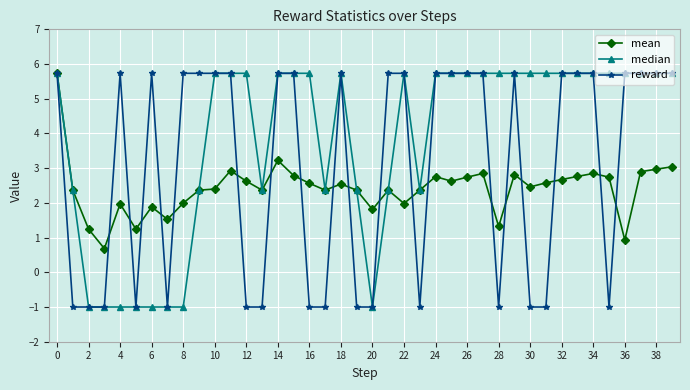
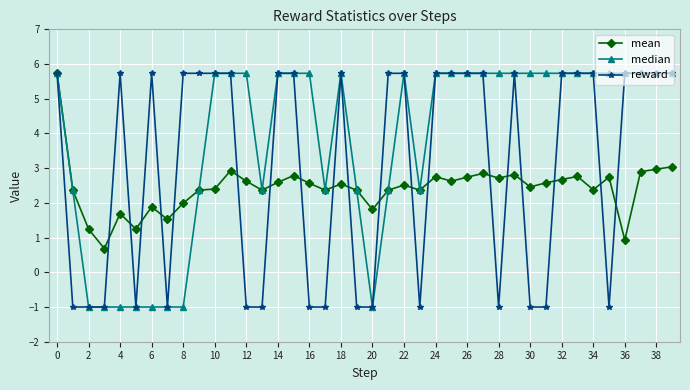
  {
    "mean": {
      "2": 1.2,
-     "4": 2.0,
+     "4": 1.7,
      "6": 1.9,
      "8": 2.0,
      "10": 2.4,
      "12": 2.6,
-     "14": 3.2,
+     "14": 2.6,
      "16": 2.6,
      "18": 2.5,
      "20": 1.8,
-     "22": 2.0,
+     "22": 2.5,
      "24": 2.8,
      "26": 2.7,
-     "28": 1.3,
+     "28": 2.7,
      "30": 2.5,
      "32": 2.7,
-     "34": 2.8,
+     "34": 2.4,
      "36": 0.9,
      "38": 3.0
    },
    "median": {
      "4": -1.0,
      "6": -1.0,
      "8": -1.0,
      "12": 5.7,
      "16": 5.7,
      "28": 5.7,
      "30": 5.7
    },
    "reward": {
      "4": 5.7,
      "6": 5.7,
      "8": 5.7,
      "12": -1.0,
      "16": -1.0,
      "28": -1.0,
      "30": -1.0
    }
  }
